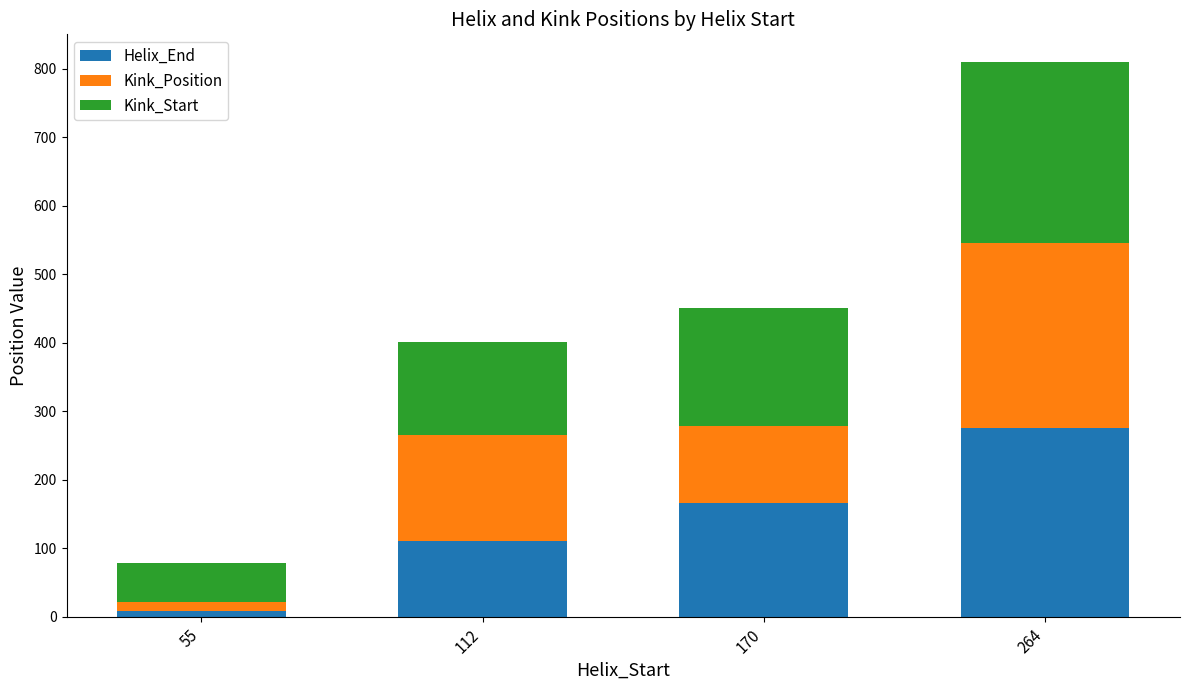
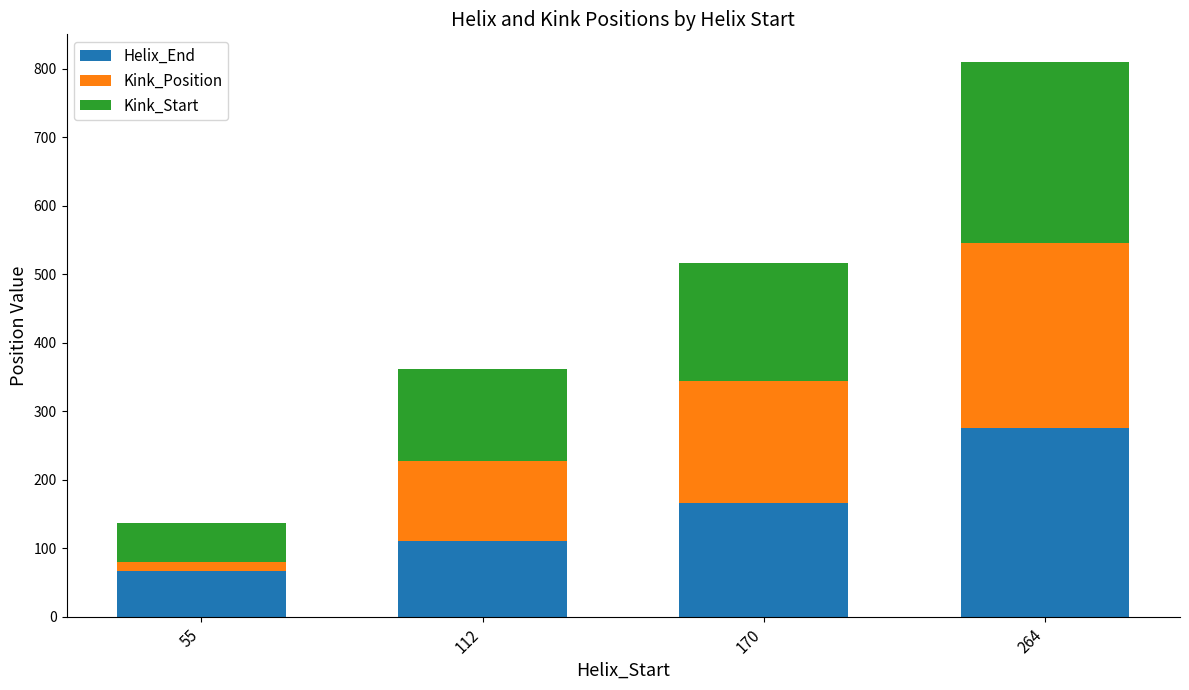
  {
    "Helix_End": {
-     "55": 10,
+     "55": 70,
      "112": 110,
      "170": 170,
      "264": 280
    },
    "Kink_Position": {
      "55": 10,
-     "112": 160,
-     "170": 110,
+     "112": 120,
+     "170": 180,
      "264": 270
    },
    "Kink_Start": {
      "55": 60,
      "112": 140,
      "170": 170,
      "264": 260
    }
  }
